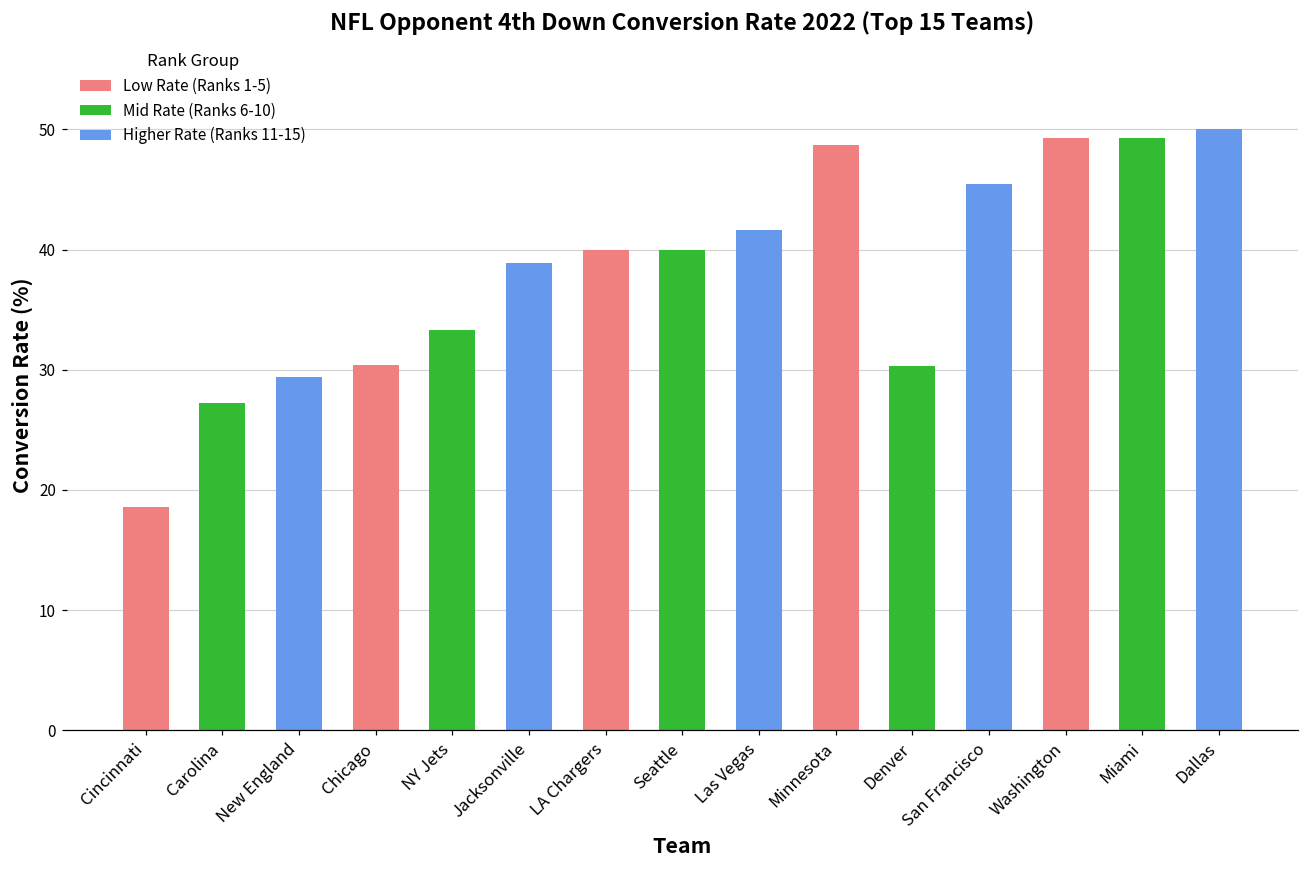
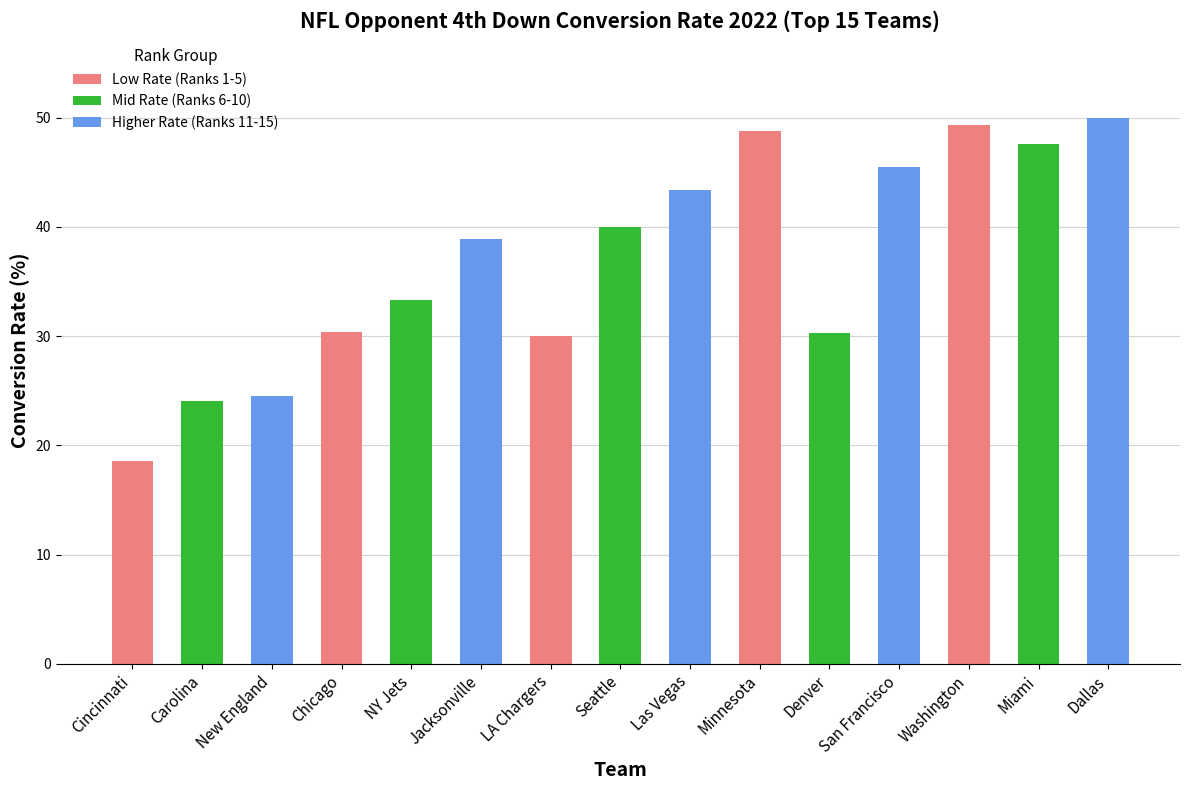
  {
    "Cincinnati": 18.5,
-   "Carolina": 27.3,
-   "New England": 29.4,
+   "Carolina": 24.1,
+   "New England": 24.6,
    "Chicago": 30.4,
    "NY Jets": 33.3,
    "Jacksonville": 38.9,
-   "LA Chargers": 40,
+   "LA Chargers": 30,
    "Seattle": 40.0,
-   "Las Vegas": 41.7,
+   "Las Vegas": 43.4,
    "Minnesota": 48.7,
    "Denver": 30.3,
    "San Francisco": 45.5,
    "Washington": 49.3,
-   "Miami": 49.3,
+   "Miami": 47.6,
    "Dallas": 50.0
  }
